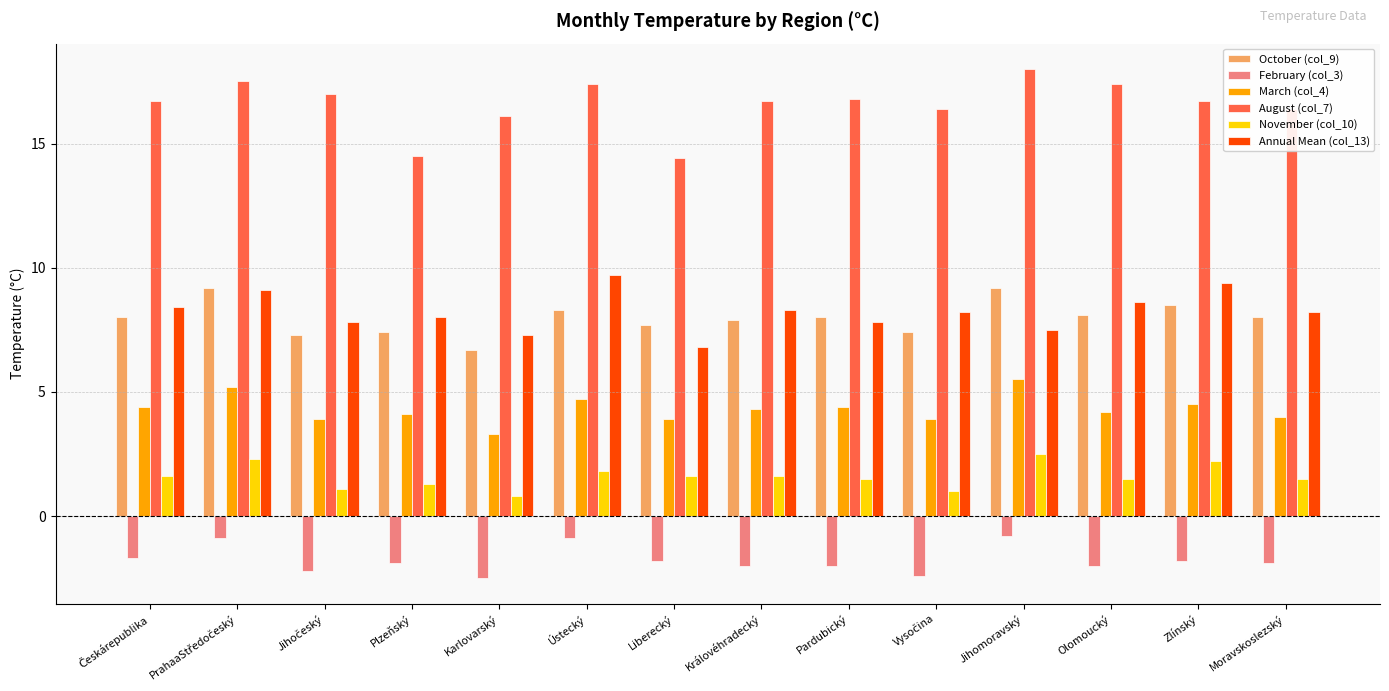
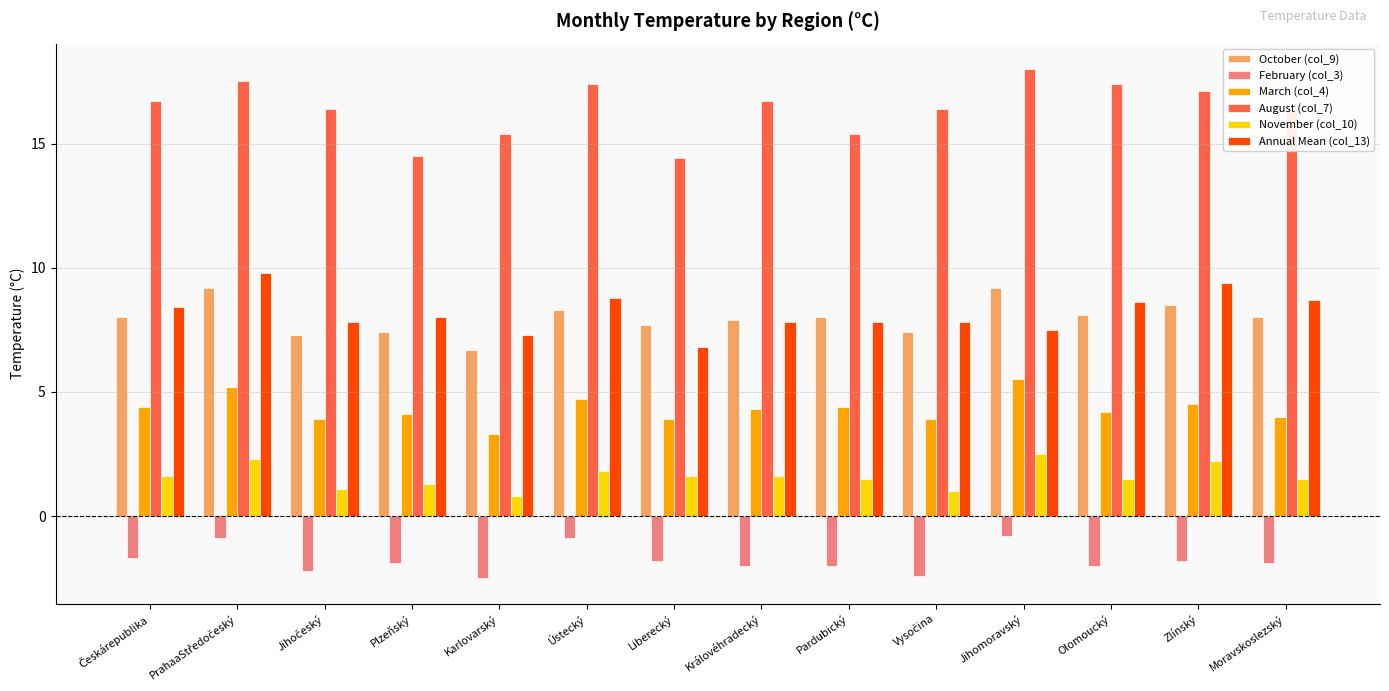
  {
    "August (col_7)": {
      "Českárepublika": 16.7,
      "PrahaaStředočeský": 17.5,
-     "Jihočeský": 17.0,
+     "Jihočeský": 16.4,
      "Plzeňský": 14.5,
-     "Karlovarský": 16.1,
+     "Karlovarský": 15.4,
      "Ústecký": 17.4,
      "Liberecký": 14.4,
      "Královéhradecký": 16.7,
-     "Pardubický": 16.8,
+     "Pardubický": 15.4,
      "Vysočina": 16.4,
      "Jihomoravský": 18.0,
      "Olomoucký": 17.4,
-     "Zlínský": 16.7
+     "Zlínský": 17.1
    },
    "Annual Mean (col_13)": {
      "Českárepublika": 8.4,
-     "PrahaaStředočeský": 9.1,
+     "PrahaaStředočeský": 9.8,
      "Jihočeský": 7.8,
      "Plzeňský": 8.0,
      "Karlovarský": 7.3,
-     "Ústecký": 9.7,
+     "Ústecký": 8.8,
      "Liberecký": 6.8,
-     "Královéhradecký": 8.3,
+     "Královéhradecký": 7.8,
      "Pardubický": 7.8,
-     "Vysočina": 8.2,
+     "Vysočina": 7.8,
      "Jihomoravský": 7.5,
      "Olomoucký": 8.6,
      "Zlínský": 9.4,
-     "Moravskoslezský": 8.2
+     "Moravskoslezský": 8.7
    }
  }
